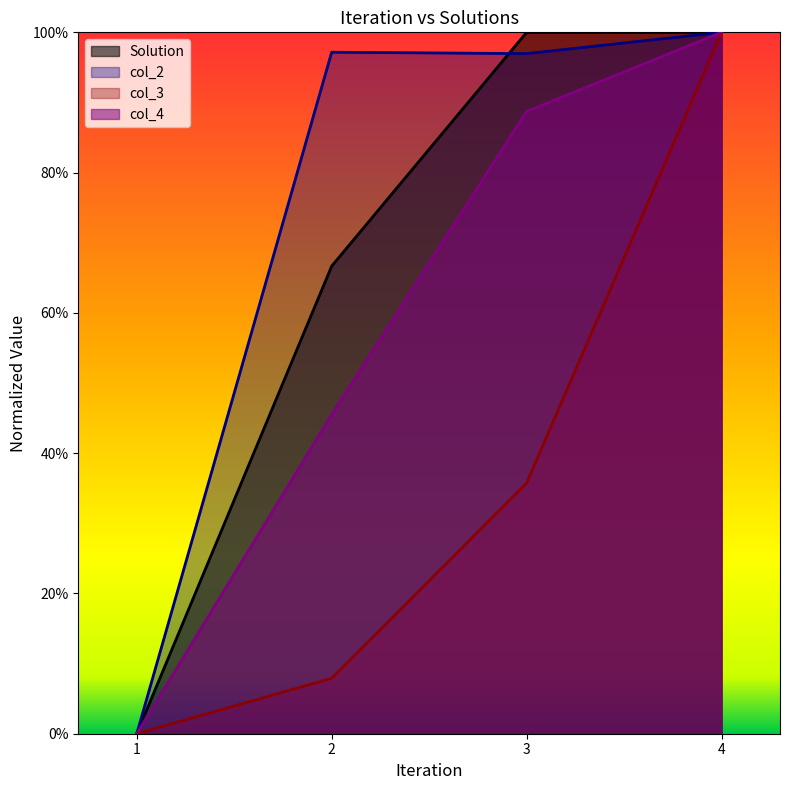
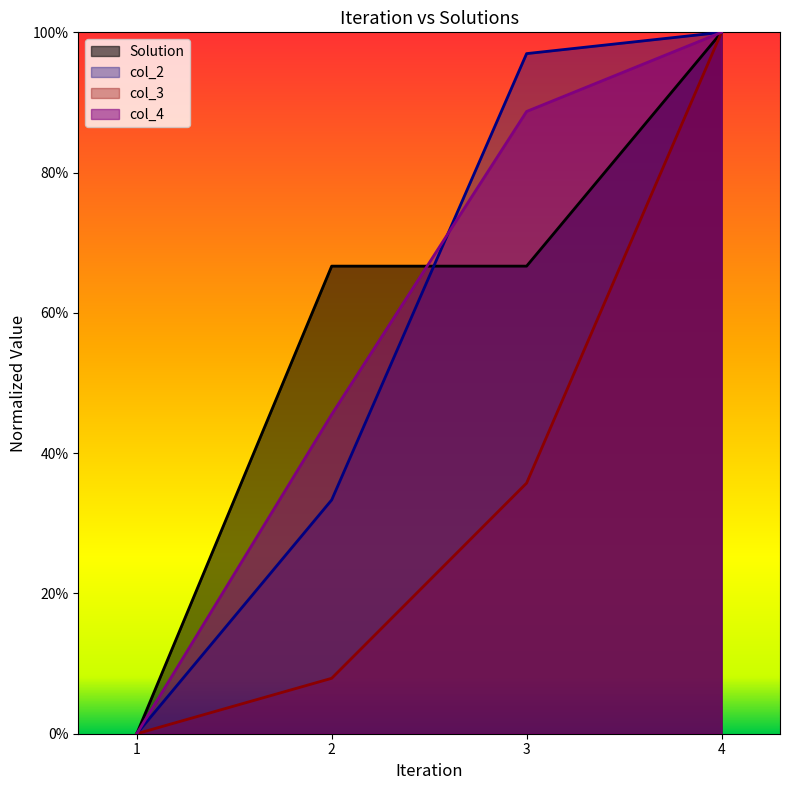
  {
    "Solution": {
      "2": "67%",
-     "3": "100%"
+     "3": "67%"
    },
    "col_2": {
-     "2": "97%",
+     "2": "33%",
      "3": "97%"
    },
    "col_3": {
      "2": "8%",
      "3": "36%"
    },
    "col_4": {
      "2": "46%",
      "3": "89%"
    }
  }
